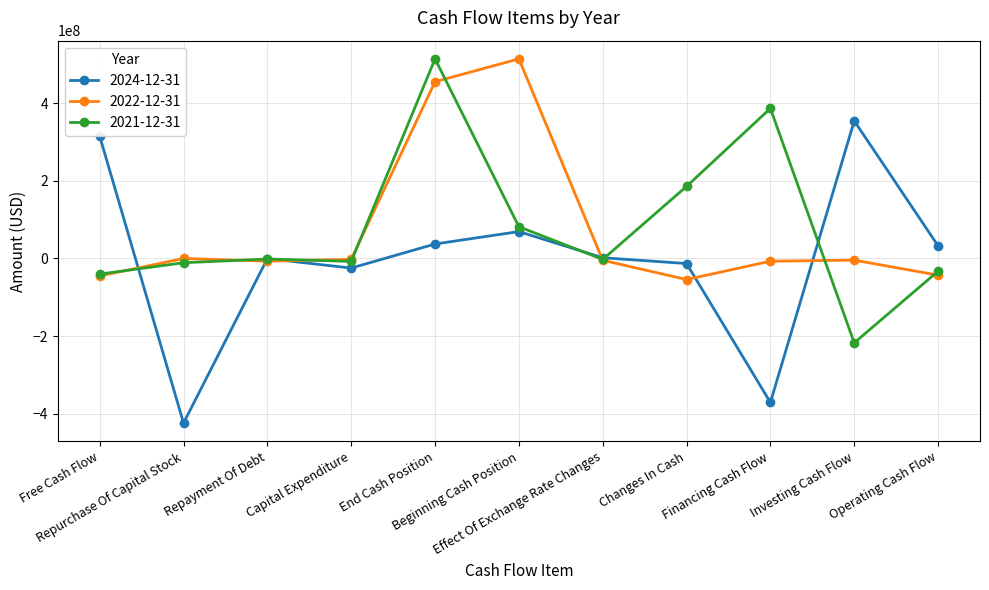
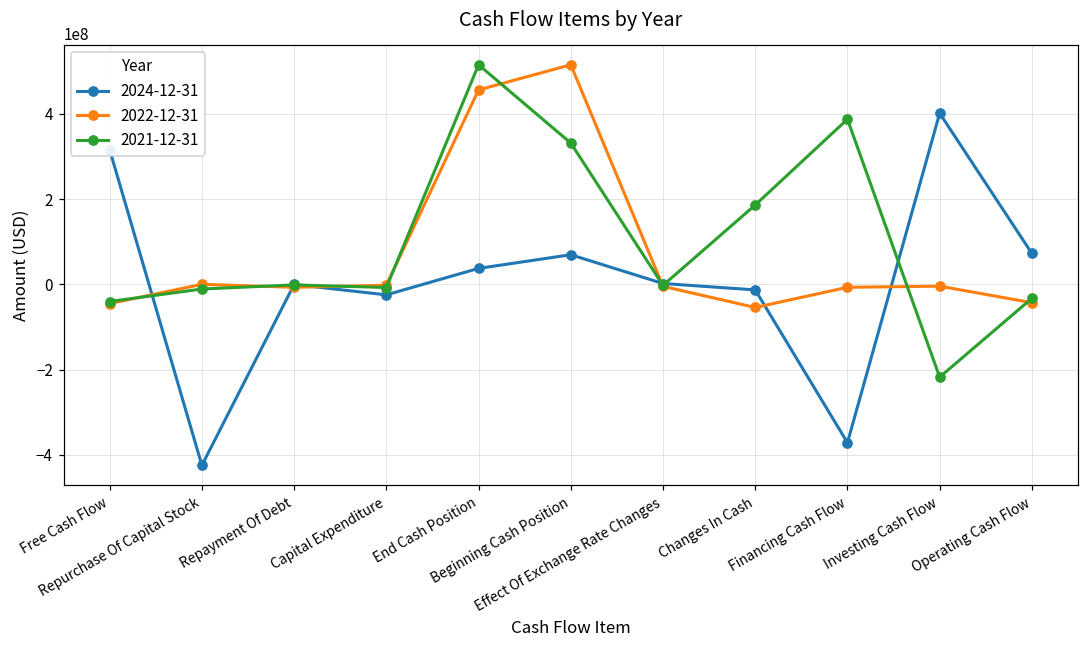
  {
    "2024-12-31": {
      "Free Cash Flow": 320000000,
      "Repurchase Of Capital Stock": -420000000,
      "Capital Expenditure": -20000000,
      "End Cash Position": 40000000,
      "Beginning Cash Position": 70000000,
      "Changes In Cash": -10000000,
      "Financing Cash Flow": -370000000,
-     "Investing Cash Flow": 350000000,
-     "Operating Cash Flow": 30000000
+     "Investing Cash Flow": 400000000,
+     "Operating Cash Flow": 70000000
    },
    "2022-12-31": {
      "Repurchase Of Capital Stock": 0,
      "End Cash Position": 460000000,
      "Beginning Cash Position": 510000000,
      "Changes In Cash": -50000000,
      "Financing Cash Flow": -10000000,
      "Investing Cash Flow": 0,
      "Operating Cash Flow": -40000000
    },
    "2021-12-31": {
      "Repurchase Of Capital Stock": -10000000,
      "End Cash Position": 510000000,
-     "Beginning Cash Position": 80000000,
+     "Beginning Cash Position": 330000000,
      "Changes In Cash": 190000000,
      "Financing Cash Flow": 390000000,
      "Investing Cash Flow": -220000000,
      "Operating Cash Flow": -30000000
    }
  }
